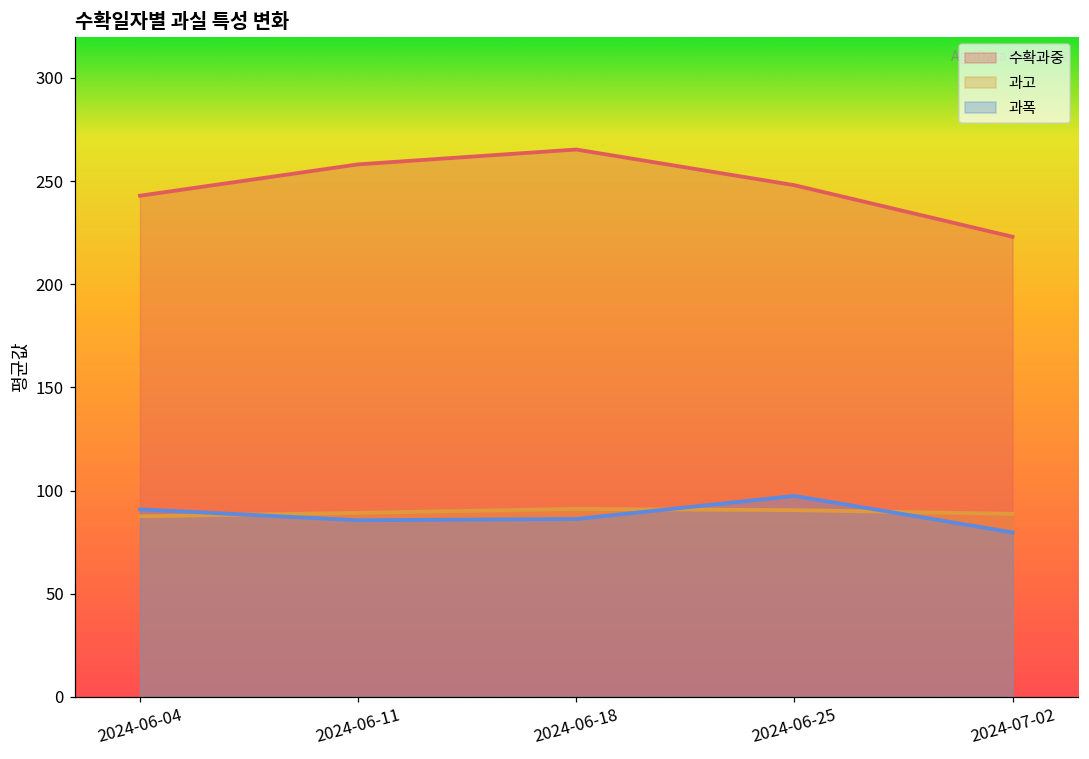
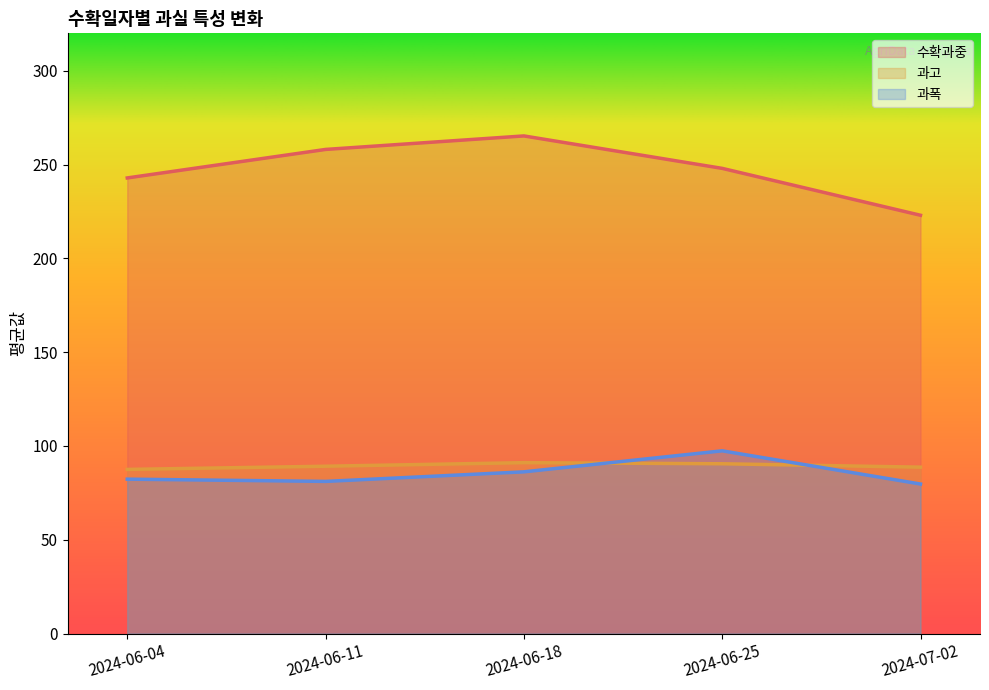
  {
    "과폭": {
-     "2024-06-04": 91,
-     "2024-06-11": 86,
+     "2024-06-04": 82,
+     "2024-06-11": 81,
      "2024-06-18": 86,
      "2024-06-25": 97,
      "2024-07-02": 80
    }
  }
